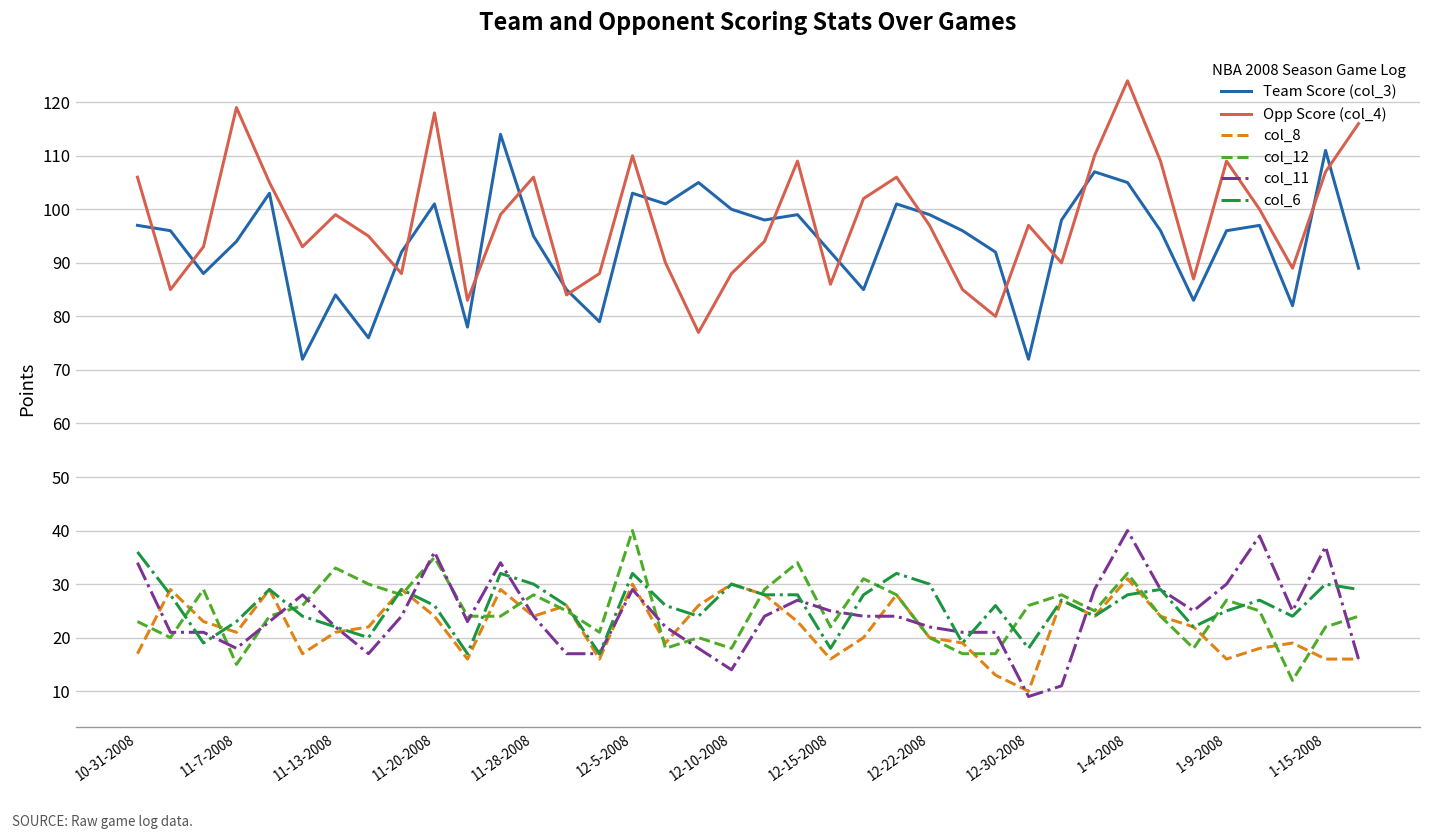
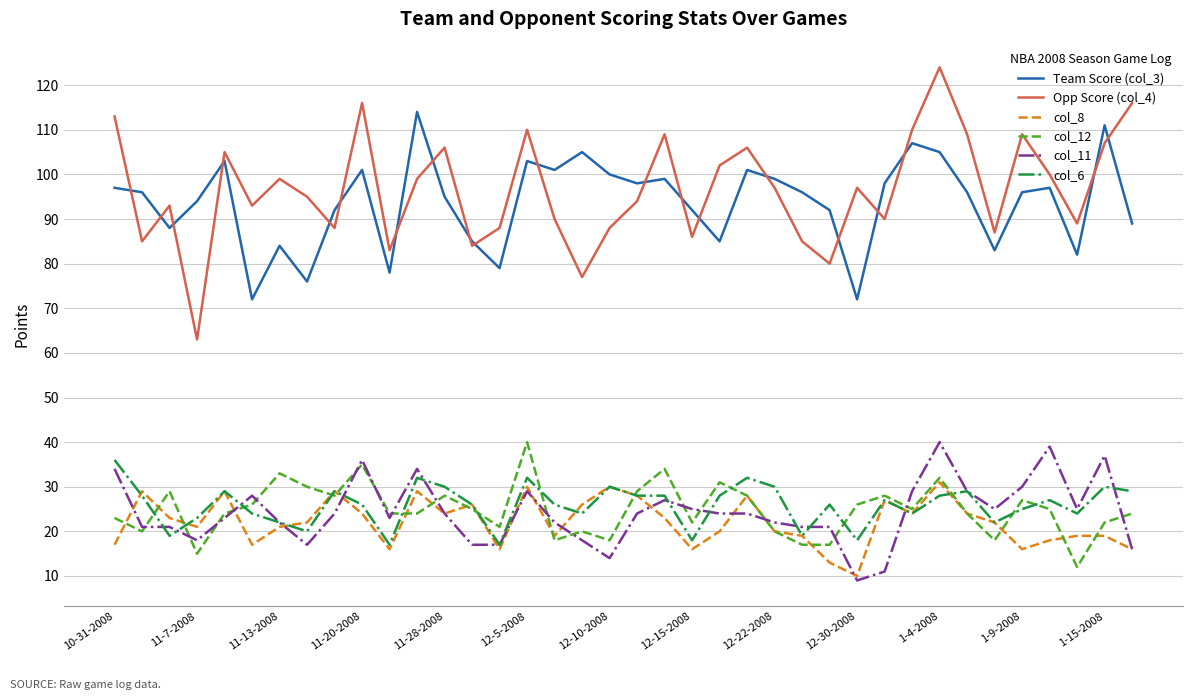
  {
    "Team Score (col_3)": {
      "10-31-2008": 97,
      "11-7-2008": 94,
      "11-13-2008": 84,
      "11-20-2008": 101,
      "11-28-2008": 95,
      "12-5-2008": 103,
      "12-10-2008": 100,
      "12-15-2008": 92,
      "12-22-2008": 99,
      "12-30-2008": 72,
      "1-4-2008": 105,
      "1-9-2008": 96,
      "1-15-2008": 111
    },
    "Opp Score (col_4)": {
-     "10-31-2008": 106,
-     "11-7-2008": 119,
+     "10-31-2008": 113,
+     "11-7-2008": 63,
      "11-13-2008": 99,
-     "11-20-2008": 118,
+     "11-20-2008": 116,
      "11-28-2008": 106,
      "12-5-2008": 110,
      "12-10-2008": 88,
      "12-15-2008": 86,
      "12-22-2008": 97,
      "12-30-2008": 97,
      "1-4-2008": 124,
      "1-9-2008": 109,
      "1-15-2008": 107
    },
    "col_8": {
      "10-31-2008": 17,
      "11-7-2008": 21,
      "11-13-2008": 21,
      "11-20-2008": 24,
      "12-5-2008": 30,
      "12-15-2008": 16,
      "12-30-2008": 10,
      "1-4-2008": 31,
      "1-9-2008": 16,
-     "1-15-2008": 16
+     "1-15-2008": 19
    },
    "col_12": {
      "10-31-2008": 23,
      "11-7-2008": 15,
      "11-13-2008": 33,
      "11-20-2008": 35,
      "11-28-2008": 28,
      "12-5-2008": 40,
      "12-10-2008": 18,
      "12-15-2008": 22,
      "12-30-2008": 26,
      "1-4-2008": 32,
      "1-9-2008": 27,
      "1-15-2008": 22
    },
    "col_11": {
      "10-31-2008": 34,
      "11-7-2008": 18,
      "11-20-2008": 36,
      "12-5-2008": 29,
      "12-10-2008": 14,
      "12-15-2008": 25,
      "12-22-2008": 22,
      "12-30-2008": 9,
      "1-4-2008": 40,
      "1-9-2008": 30,
      "1-15-2008": 37
    },
    "col_6": {
      "10-31-2008": 36,
      "11-7-2008": 23,
      "11-20-2008": 26,
      "11-28-2008": 30,
      "12-5-2008": 32,
      "12-15-2008": 18,
      "12-22-2008": 30,
      "12-30-2008": 18,
      "1-4-2008": 28,
      "1-9-2008": 25,
      "1-15-2008": 30
    }
  }
